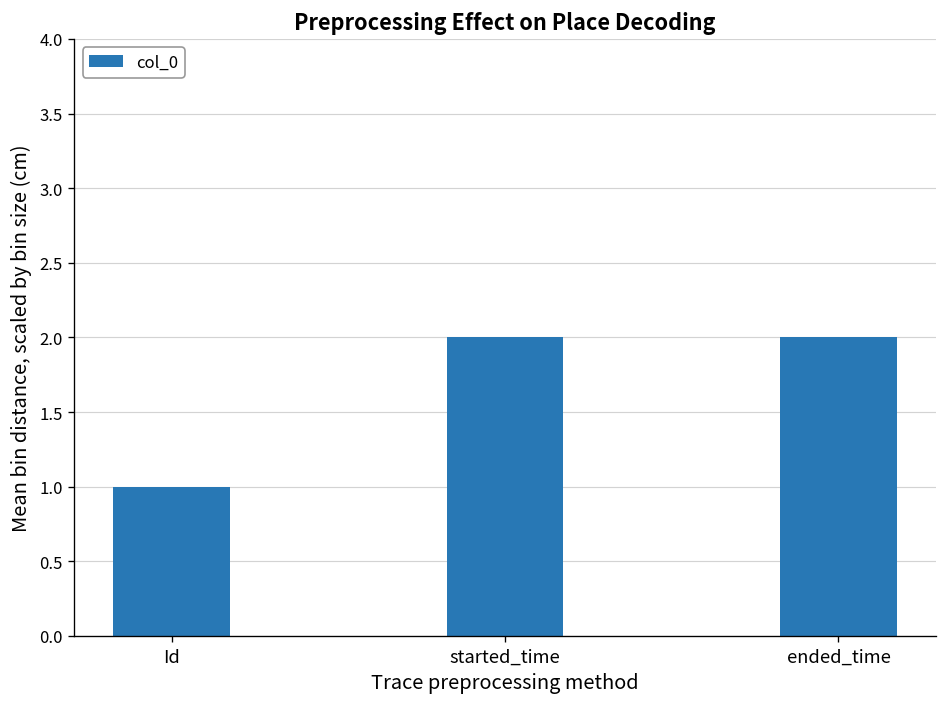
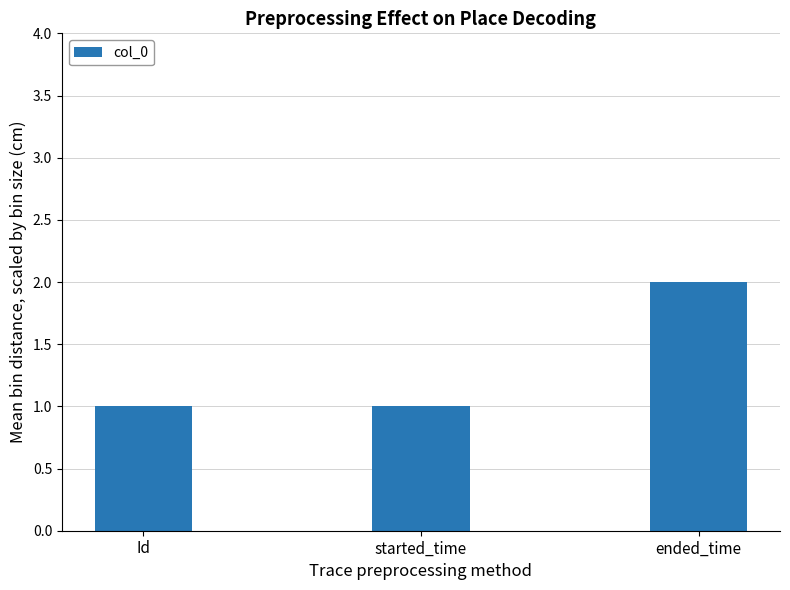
  {
    "Id": 1,
-   "started_time": 2,
+   "started_time": 1,
    "ended_time": 2
  }
